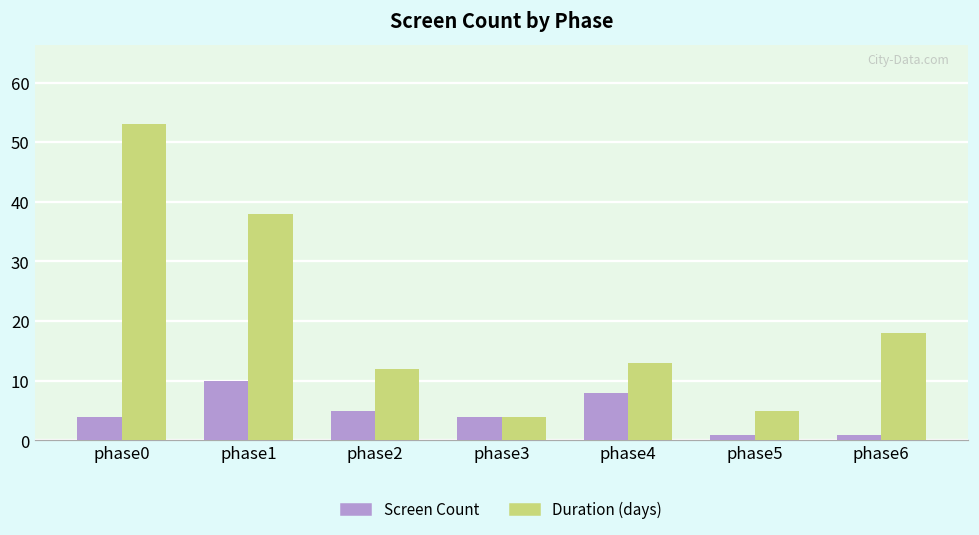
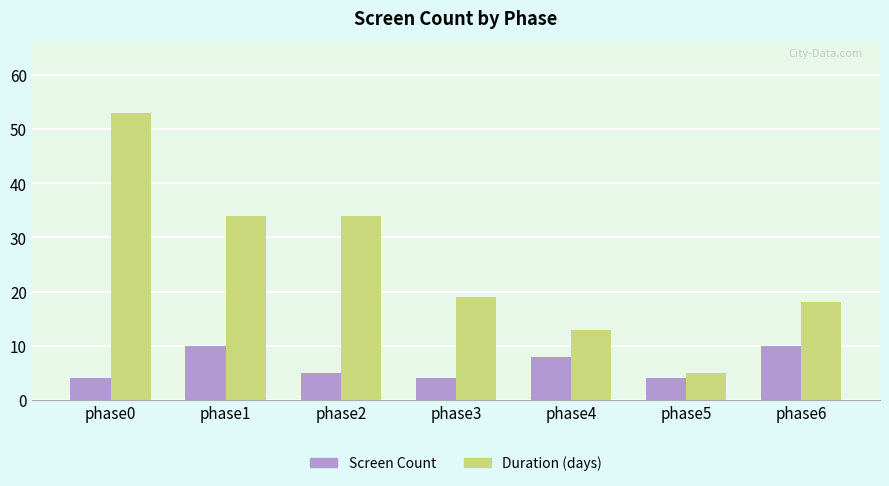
  {
    "Screen Count": {
      "phase0": 4,
      "phase1": 10,
      "phase2": 5,
      "phase3": 4,
      "phase4": 8,
-     "phase5": 1,
-     "phase6": 1
+     "phase5": 4,
+     "phase6": 10
    },
    "Duration (days)": {
      "phase0": 53,
-     "phase1": 38,
-     "phase2": 12,
-     "phase3": 4,
+     "phase1": 34,
+     "phase2": 34,
+     "phase3": 19,
      "phase4": 13,
      "phase5": 5,
      "phase6": 18
    }
  }
